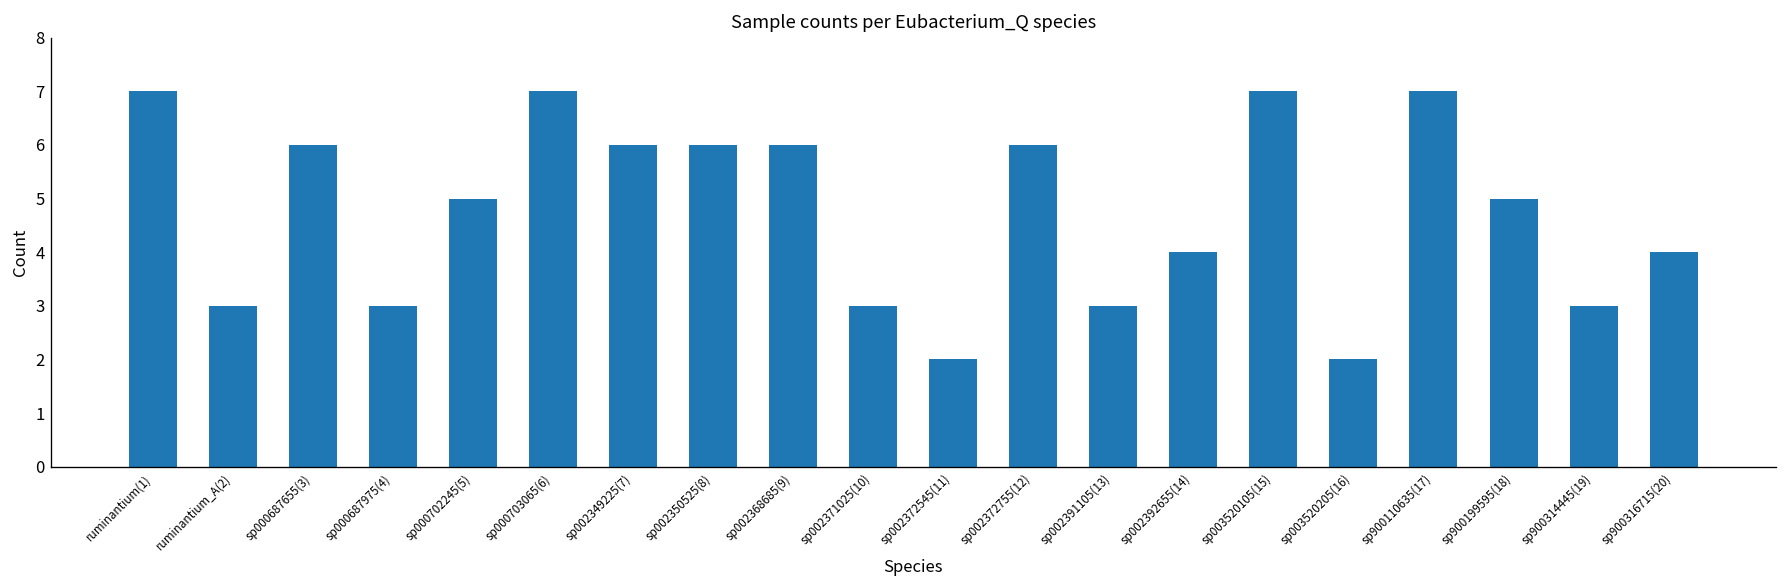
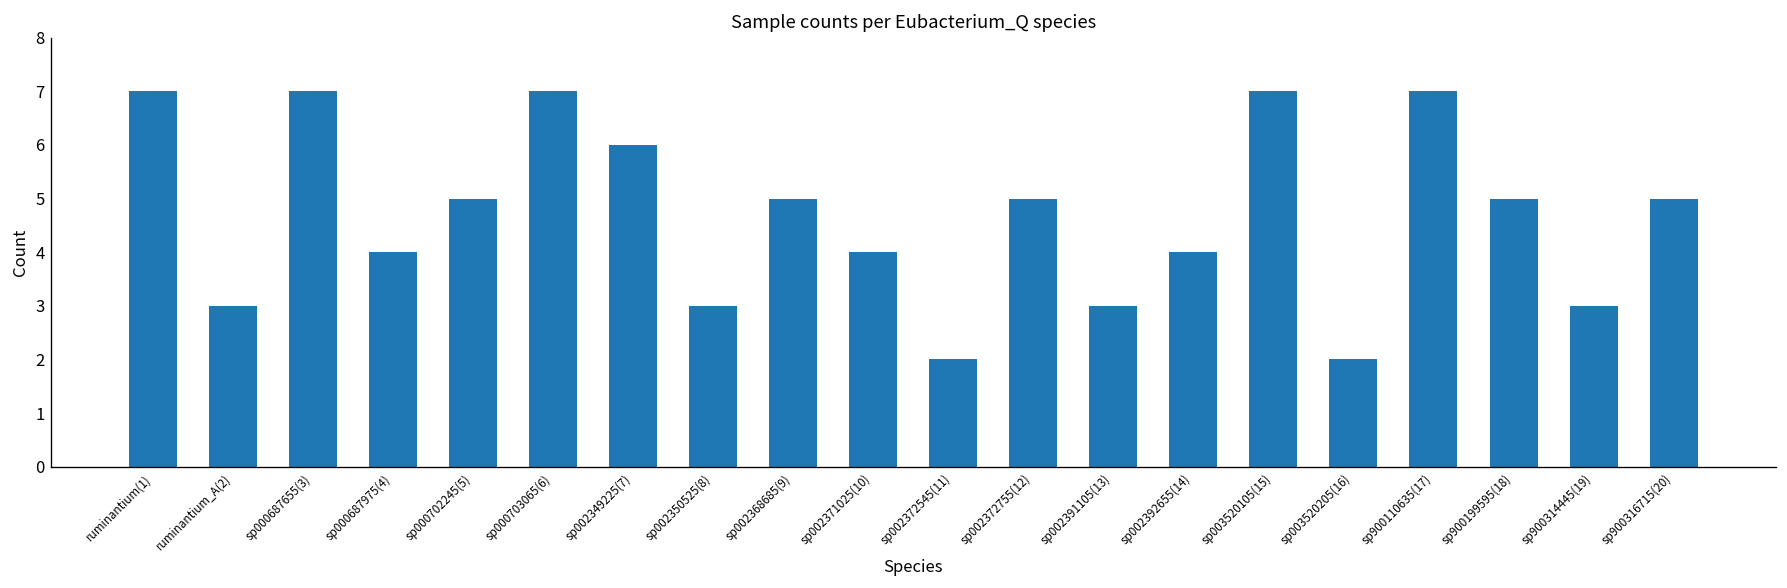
  {
    "ruminantium(1)": 7,
    "ruminantium_A(2)": 3,
-   "sp000687655(3)": 6,
-   "sp000687975(4)": 3,
+   "sp000687655(3)": 7,
+   "sp000687975(4)": 4,
    "sp000702245(5)": 5,
    "sp000703065(6)": 7,
    "sp002349225(7)": 6,
-   "sp002350525(8)": 6,
-   "sp002368685(9)": 6,
-   "sp002371025(10)": 3,
+   "sp002350525(8)": 3,
+   "sp002368685(9)": 5,
+   "sp002371025(10)": 4,
    "sp002372545(11)": 2,
-   "sp002372755(12)": 6,
+   "sp002372755(12)": 5,
    "sp002391105(13)": 3,
    "sp002392655(14)": 4,
    "sp003520105(15)": 7,
    "sp003520205(16)": 2,
    "sp900110635(17)": 7,
    "sp900199595(18)": 5,
    "sp900314445(19)": 3,
-   "sp900316715(20)": 4
+   "sp900316715(20)": 5
  }
